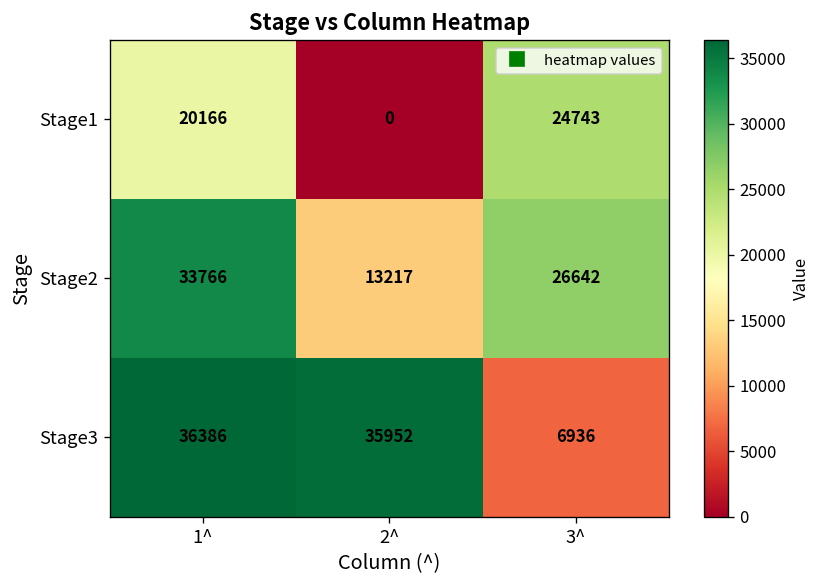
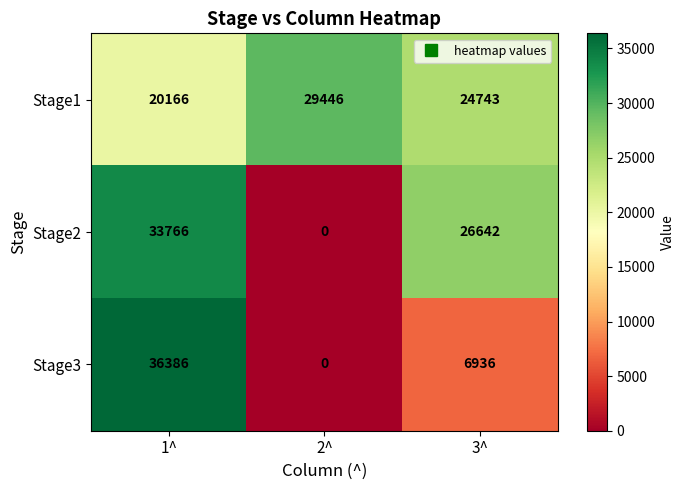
  {
    "Stage1": {
      "1^": 20166,
-     "2^": 0,
+     "2^": 29446,
      "3^": 24743
    },
    "Stage2": {
      "1^": 33766,
-     "2^": 13217,
+     "2^": 0,
      "3^": 26642
    },
    "Stage3": {
      "1^": 36386,
-     "2^": 35952,
+     "2^": 0,
      "3^": 6936
    }
  }
